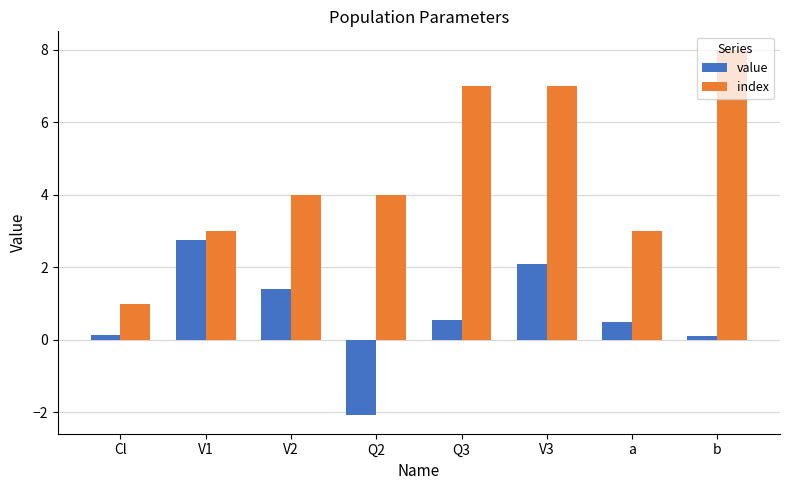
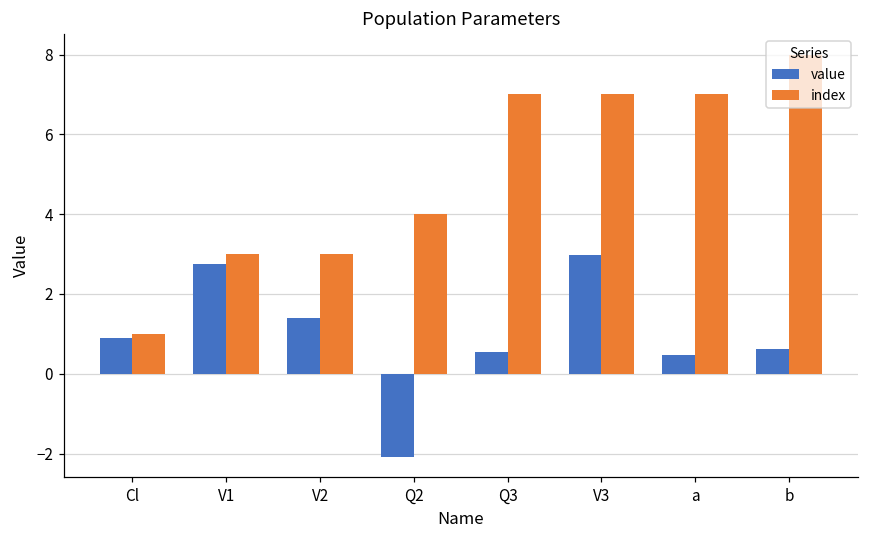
  {
    "value": {
-     "Cl": 0.1,
+     "Cl": 0.9,
      "V1": 2.7,
      "V2": 1.4,
      "Q2": -2.1,
      "Q3": 0.6,
-     "V3": 2.1,
+     "V3": 3.0,
      "a": 0.5,
-     "b": 0.1
+     "b": 0.6
    },
    "index": {
      "Cl": 1,
      "V1": 3,
-     "V2": 4,
+     "V2": 3,
      "Q2": 4,
      "Q3": 7,
      "V3": 7,
-     "a": 3
+     "a": 7
    }
  }
